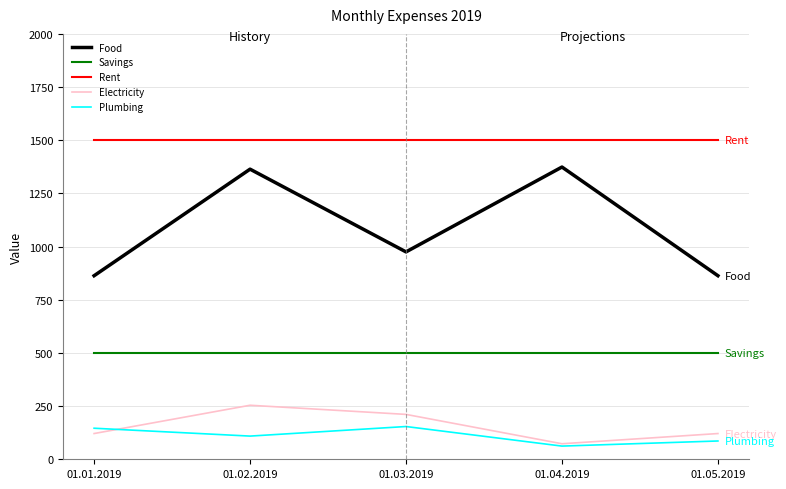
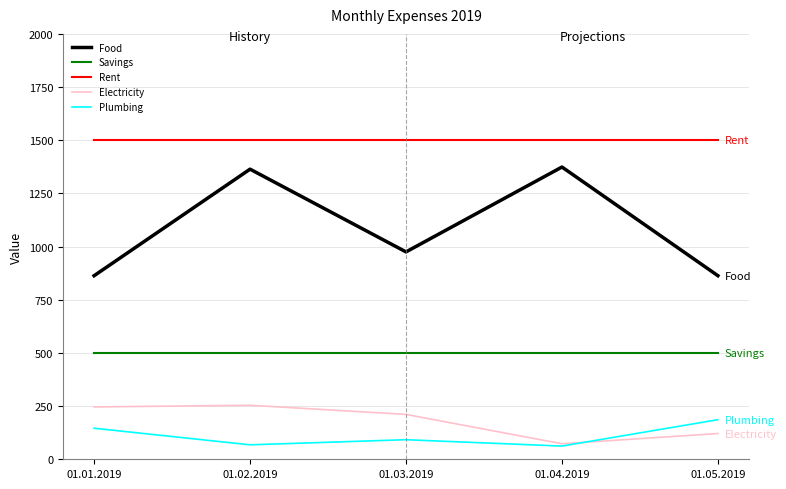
  {
    "Food": {
      "01.01.2019": 860,
      "01.02.2019": 1360,
      "01.03.2019": 980,
      "01.04.2019": 1370,
      "01.05.2019": 860
    },
    "Savings": {
      "01.01.2019": 500,
      "01.02.2019": 500,
      "01.03.2019": 500,
      "01.04.2019": 500,
      "01.05.2019": 500
    },
    "Rent": {
      "01.01.2019": 1500,
      "01.02.2019": 1500,
      "01.03.2019": 1500,
      "01.04.2019": 1500,
      "01.05.2019": 1500
    },
    "Electricity": {
-     "01.01.2019": 120,
+     "01.01.2019": 250,
      "01.02.2019": 250,
      "01.03.2019": 210,
      "01.05.2019": 120
    },
    "Plumbing": {
      "01.01.2019": 150,
-     "01.02.2019": 110,
-     "01.03.2019": 150,
-     "01.05.2019": 90
+     "01.02.2019": 70,
+     "01.03.2019": 90,
+     "01.05.2019": 190
    }
  }
